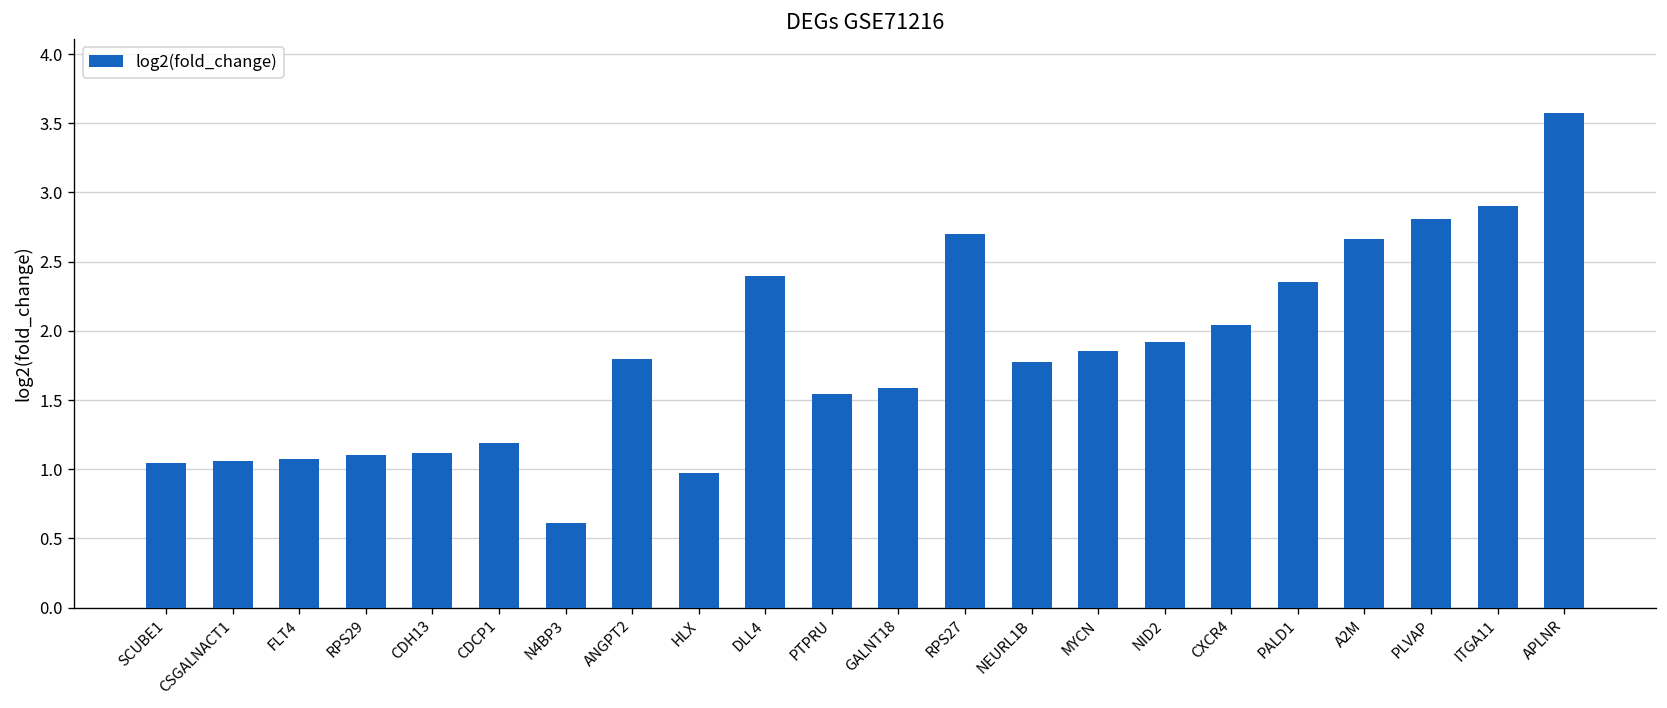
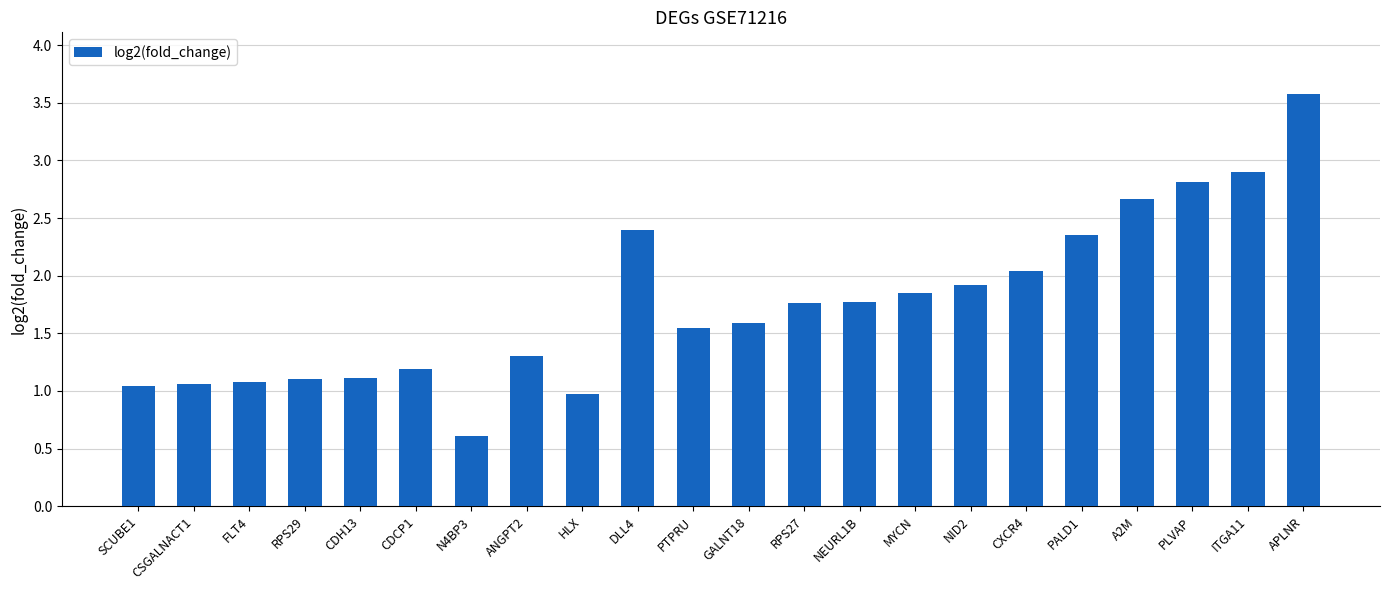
  {
    "SCUBE1": 1.05,
    "CSGALNACT1": 1.06,
    "FLT4": 1.08,
    "RPS29": 1.11,
    "CDH13": 1.12,
    "CDCP1": 1.19,
    "N4BP3": 0.61,
-   "ANGPT2": 1.80,
+   "ANGPT2": 1.30,
    "HLX": 0.97,
    "DLL4": 2.40,
    "PTPRU": 1.54,
    "GALNT18": 1.59,
-   "RPS27": 2.70,
+   "RPS27": 1.76,
    "NEURL1B": 1.77,
    "MYCN": 1.85,
    "NID2": 1.92,
    "CXCR4": 2.04,
    "PALD1": 2.35,
    "A2M": 2.66,
    "PLVAP": 2.81,
    "ITGA11": 2.90,
    "APLNR": 3.57
  }
